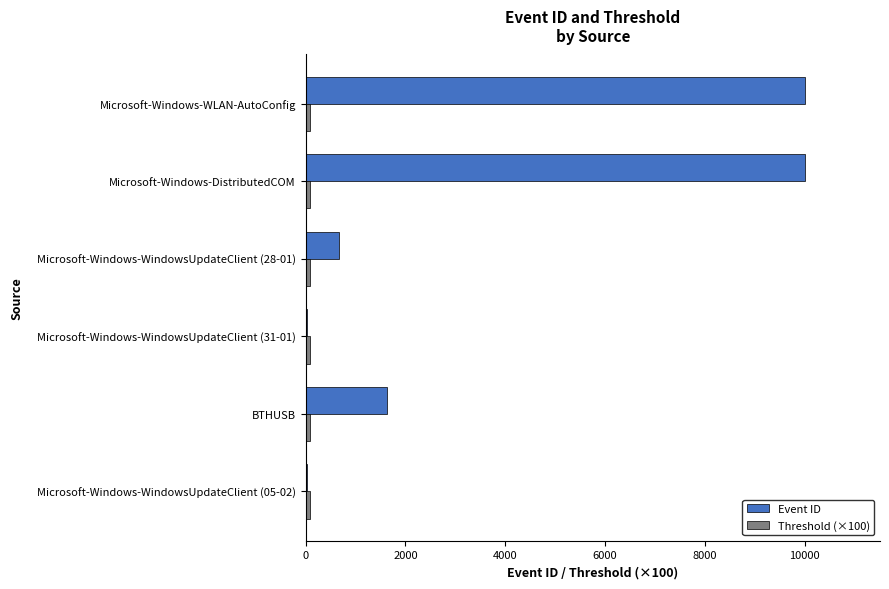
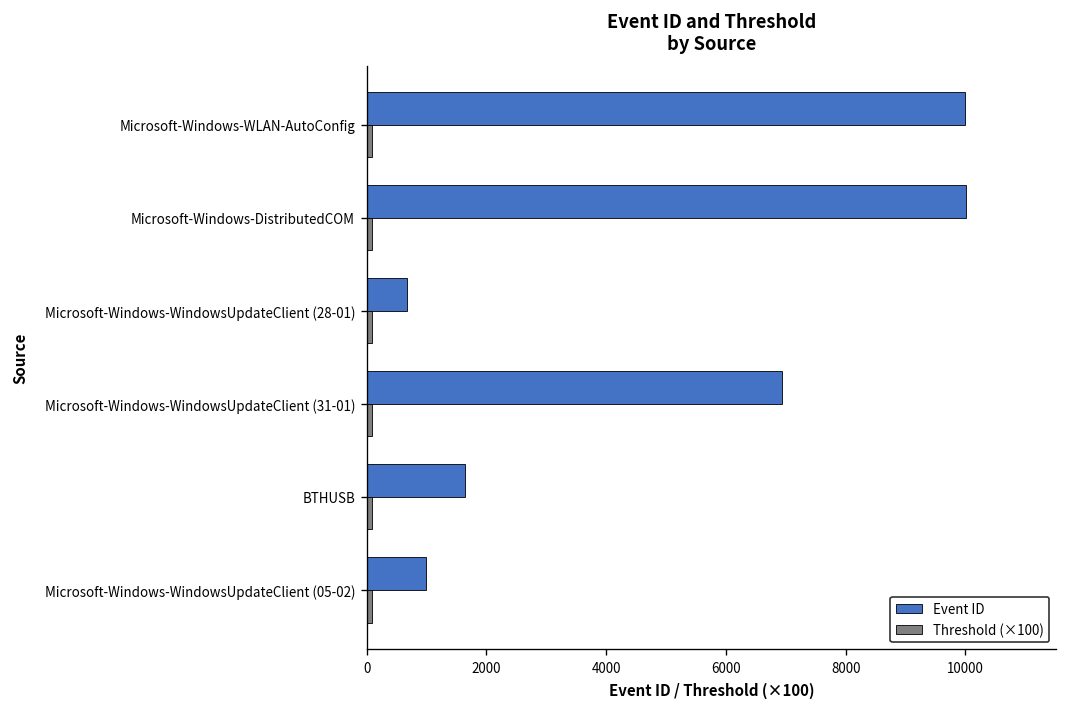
  {
    "Event ID": {
      "Microsoft-Windows-WLAN-AutoConfig": 10000,
      "Microsoft-Windows-DistributedCOM": 10000,
      "Microsoft-Windows-WindowsUpdateClient (28-01)": 700,
-     "Microsoft-Windows-WindowsUpdateClient (31-01)": 0,
+     "Microsoft-Windows-WindowsUpdateClient (31-01)": 6900,
      "BTHUSB": 1600,
-     "Microsoft-Windows-WindowsUpdateClient (05-02)": 0
+     "Microsoft-Windows-WindowsUpdateClient (05-02)": 1000
    },
    "Threshold (×100)": {
      "Microsoft-Windows-WLAN-AutoConfig": 100,
      "Microsoft-Windows-DistributedCOM": 100,
      "Microsoft-Windows-WindowsUpdateClient (28-01)": 100,
      "Microsoft-Windows-WindowsUpdateClient (31-01)": 100,
      "BTHUSB": 100,
      "Microsoft-Windows-WindowsUpdateClient (05-02)": 100
    }
  }
